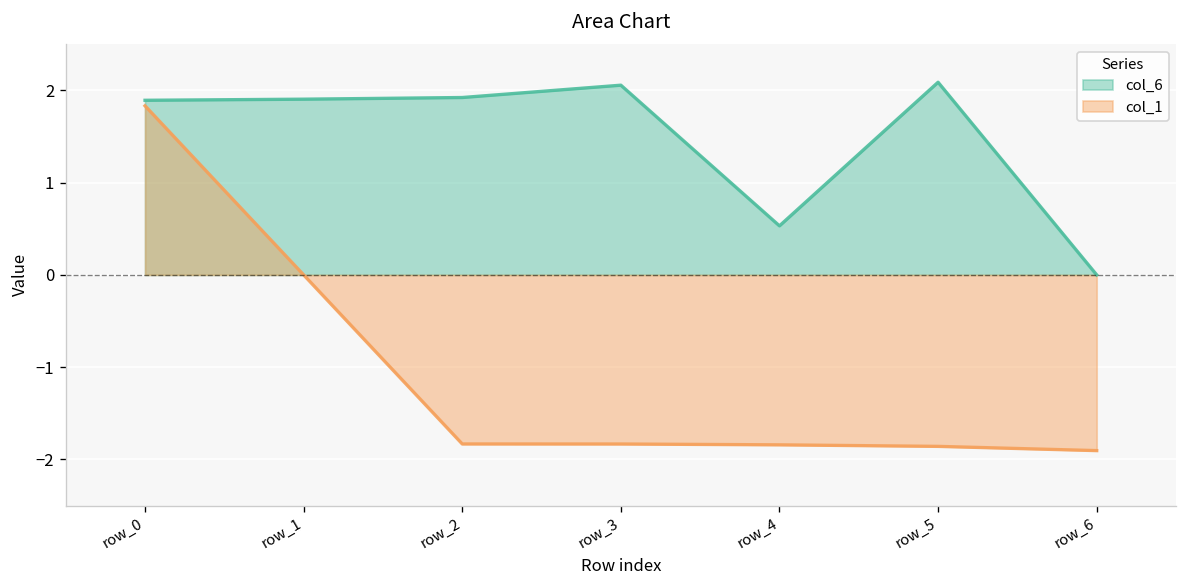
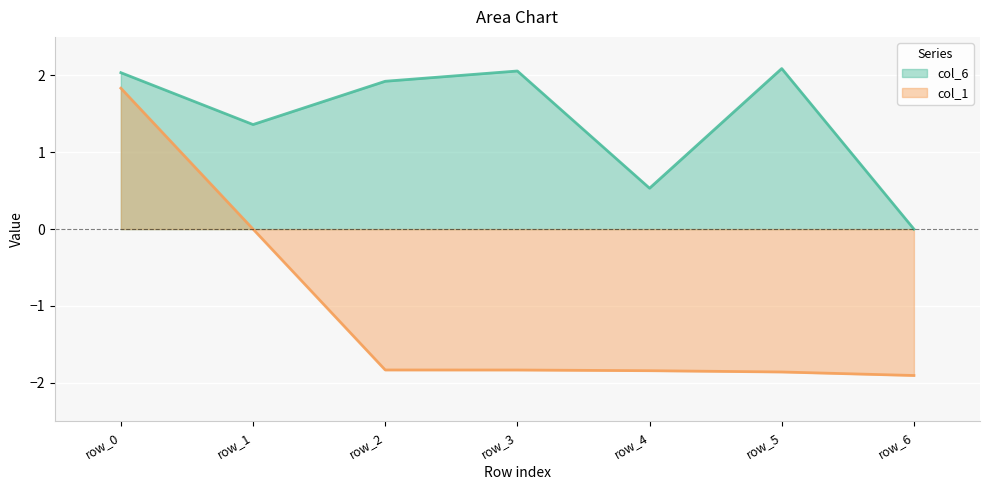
  {
    "col_6": {
-     "row_0": 1.9,
-     "row_1": 1.9,
+     "row_0": 2.0,
+     "row_1": 1.4,
      "row_2": 1.9,
      "row_3": 2.1,
      "row_4": 0.5,
      "row_5": 2.1
    }
  }
